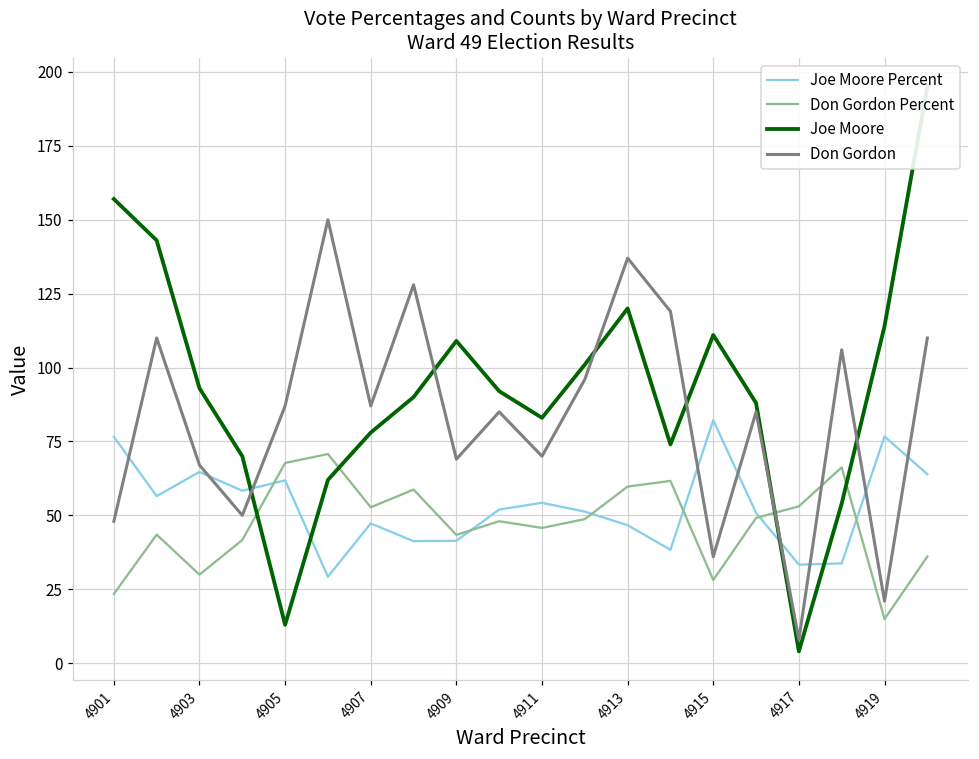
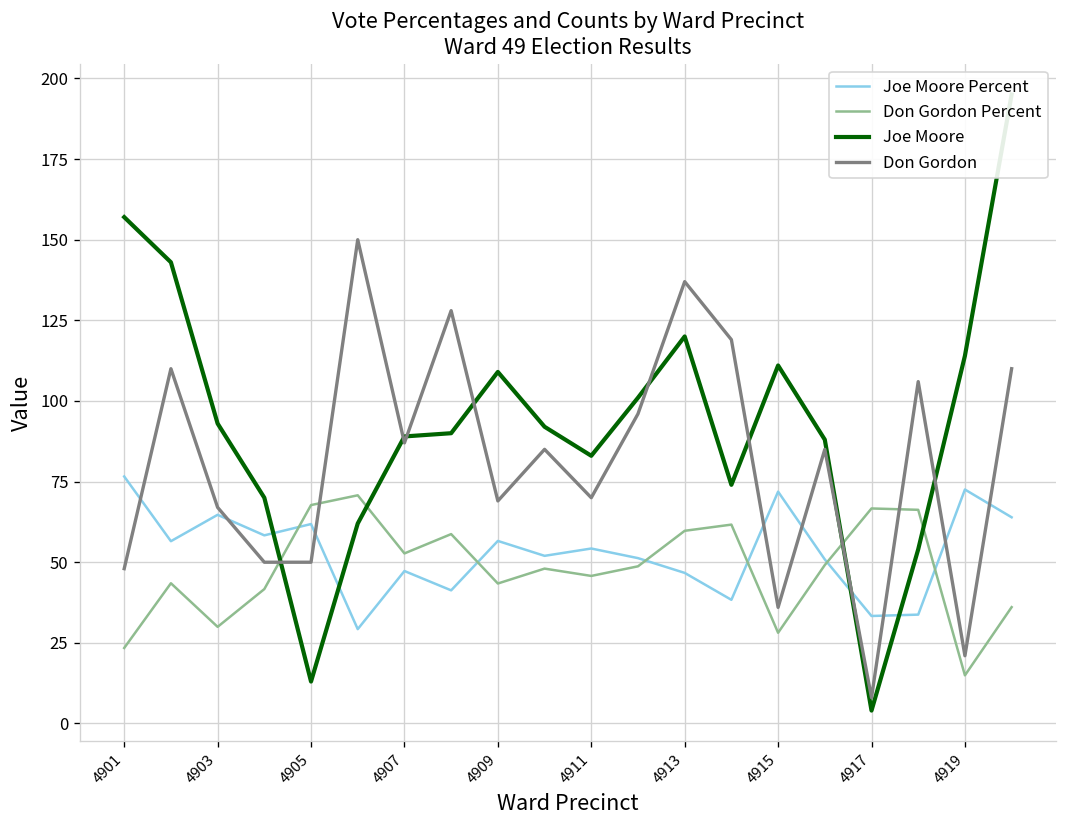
  {
    "Joe Moore Percent": {
      "4901": 77,
      "4903": 65,
      "4905": 62,
      "4907": 47,
-     "4909": 41,
+     "4909": 57,
      "4911": 54,
      "4913": 47,
-     "4915": 82,
+     "4915": 72,
      "4917": 33,
-     "4919": 77
+     "4919": 73
    },
    "Don Gordon Percent": {
      "4901": 23,
      "4903": 30,
      "4905": 68,
      "4907": 53,
      "4909": 43,
      "4911": 46,
      "4913": 60,
      "4915": 28,
-     "4917": 53,
+     "4917": 67,
      "4919": 15
    },
    "Joe Moore": {
      "4901": 157,
      "4903": 93,
      "4905": 13,
-     "4907": 78,
+     "4907": 89,
      "4909": 109,
      "4911": 83,
      "4913": 120,
      "4915": 111,
      "4917": 4,
      "4919": 114
    },
    "Don Gordon": {
      "4901": 48,
      "4903": 67,
-     "4905": 87,
+     "4905": 50,
      "4907": 87,
      "4909": 69,
      "4911": 70,
      "4913": 137,
      "4915": 36,
      "4917": 8,
      "4919": 21
    }
  }
